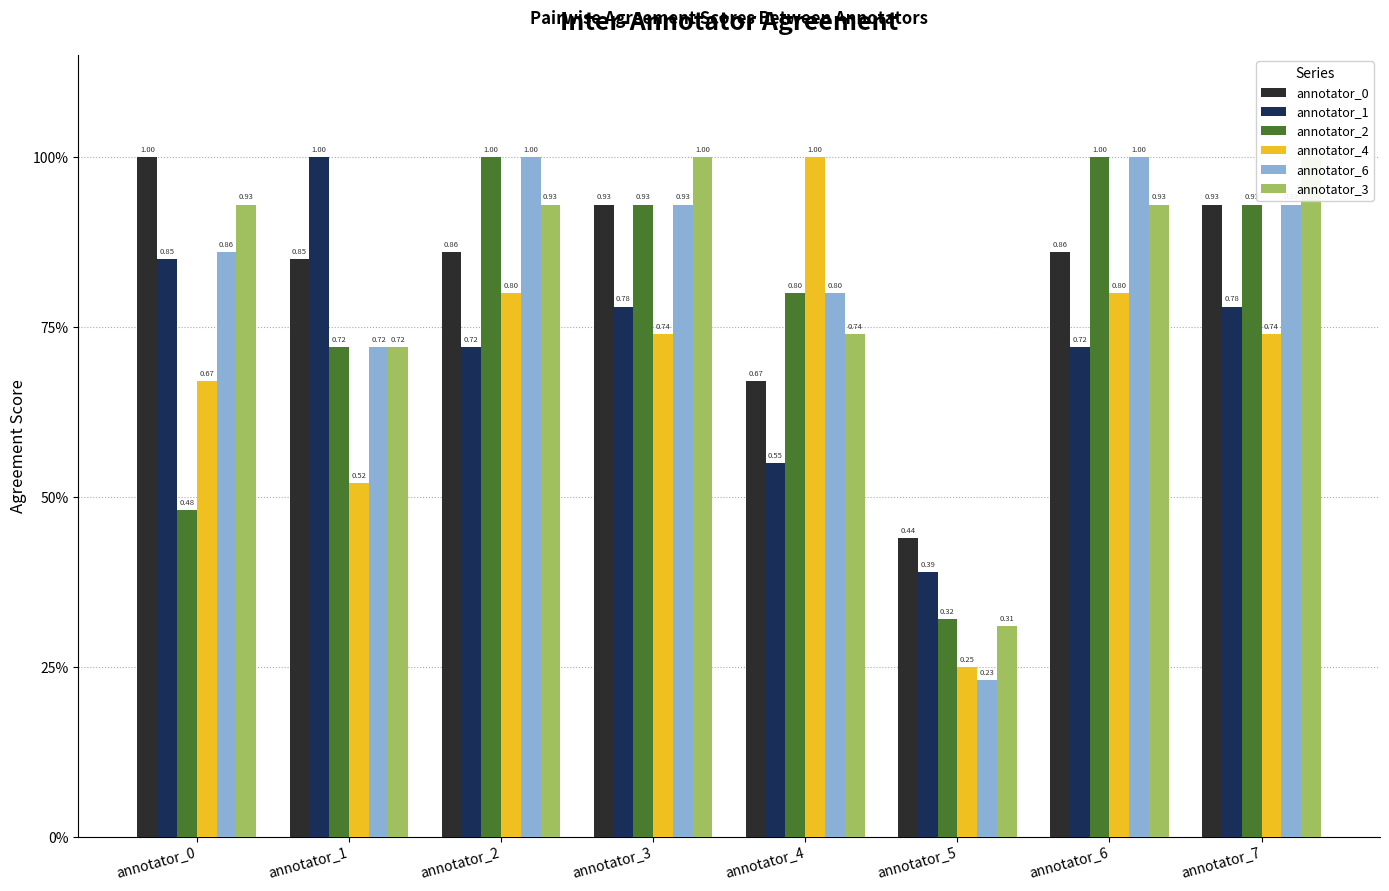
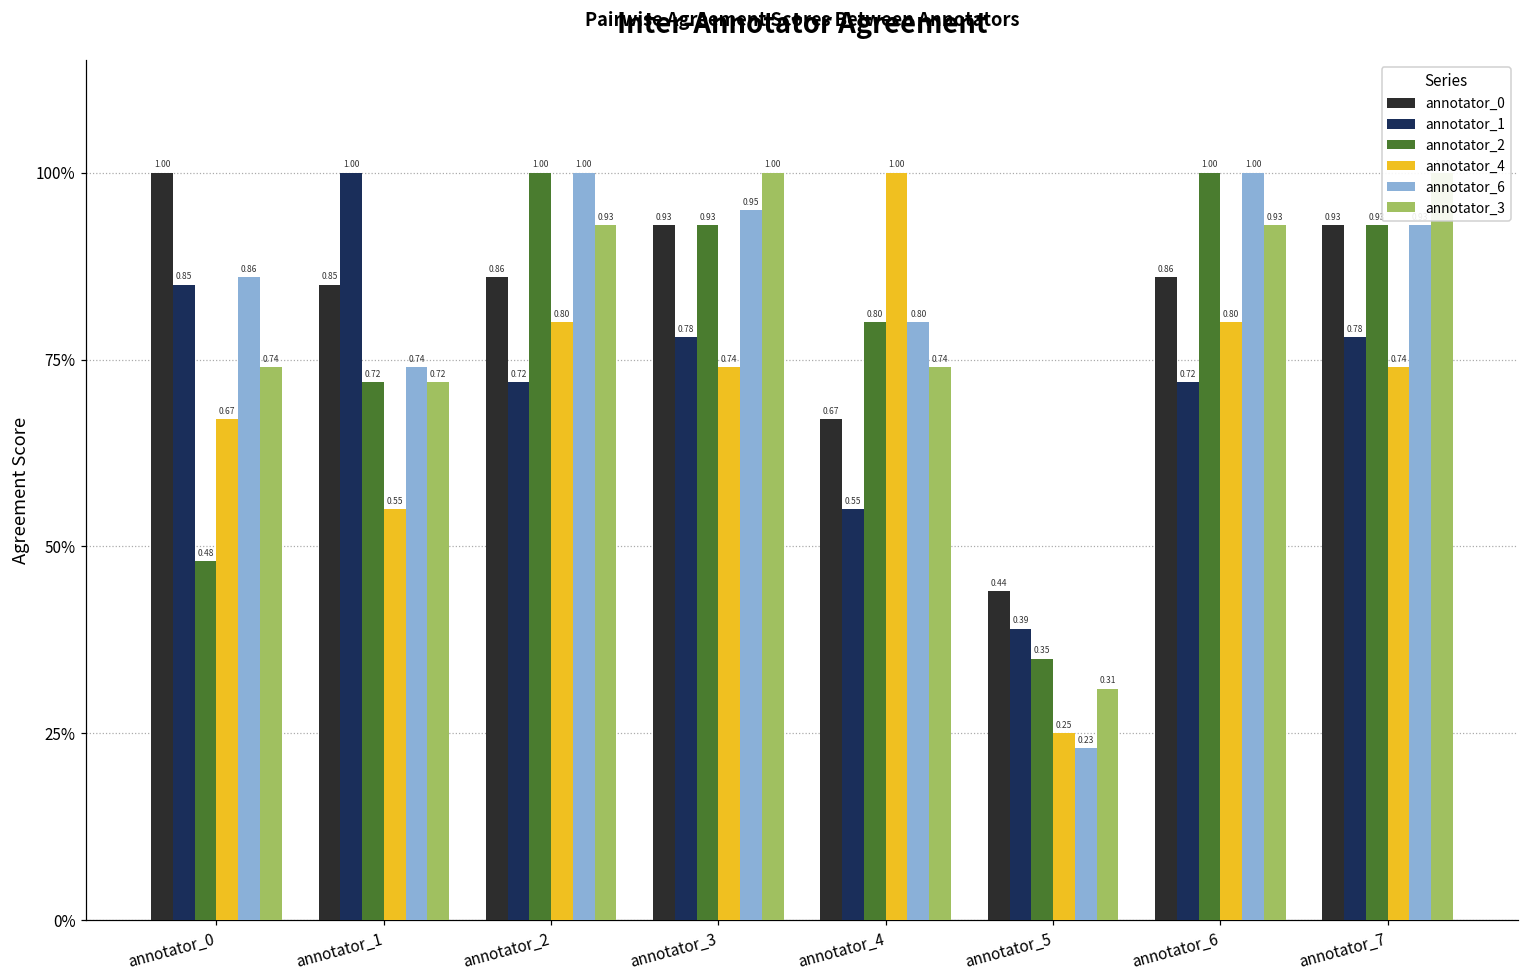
  {
    "annotator_2": {
      "annotator_0": 0.48,
      "annotator_1": 0.72,
      "annotator_2": 1.00,
      "annotator_3": 0.93,
      "annotator_4": 0.80,
-     "annotator_5": 0.32,
+     "annotator_5": 0.35,
      "annotator_6": 1.00
    },
    "annotator_4": {
      "annotator_0": 0.67,
-     "annotator_1": 0.52,
+     "annotator_1": 0.55,
      "annotator_2": 0.80,
      "annotator_3": 0.74,
      "annotator_4": 1.00,
      "annotator_5": 0.25,
      "annotator_6": 0.80,
      "annotator_7": 0.74
    },
    "annotator_6": {
      "annotator_0": 0.86,
-     "annotator_1": 0.72,
+     "annotator_1": 0.74,
      "annotator_2": 1.00,
-     "annotator_3": 0.93,
+     "annotator_3": 0.95,
      "annotator_4": 0.80,
      "annotator_5": 0.23,
      "annotator_6": 1.00
    },
    "annotator_3": {
-     "annotator_0": 0.93,
+     "annotator_0": 0.74,
      "annotator_1": 0.72,
      "annotator_2": 0.93,
      "annotator_3": 1.00,
      "annotator_4": 0.74,
      "annotator_5": 0.31,
      "annotator_6": 0.93
    }
  }
